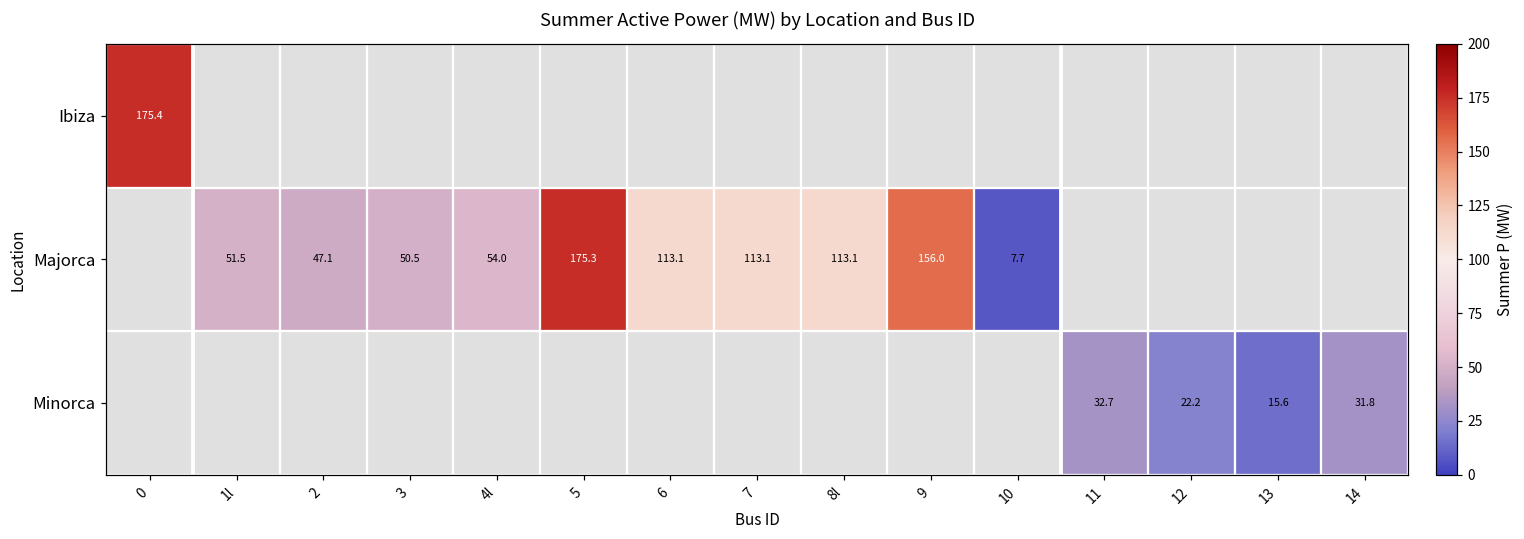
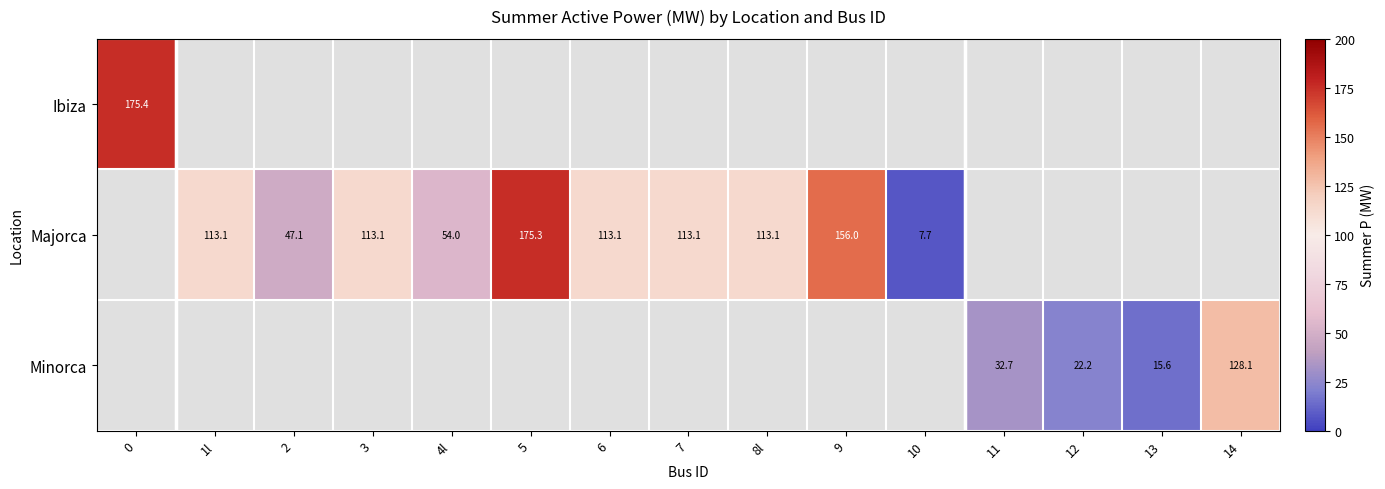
  {
    "Ibiza": {
      "0": 175.4
    },
    "Majorca": {
-     "1l": 51.5,
+     "1l": 113.1,
      "2": 47.1,
-     "3": 50.5,
+     "3": 113.1,
      "4l": 54.0,
      "5": 175.3,
      "6": 113.1,
      "7": 113.1,
      "8l": 113.1,
      "9": 156.0,
      "10": 7.7
    },
    "Minorca": {
      "11": 32.7,
      "12": 22.2,
      "13": 15.6,
-     "14": 31.8
+     "14": 128.1
    }
  }
